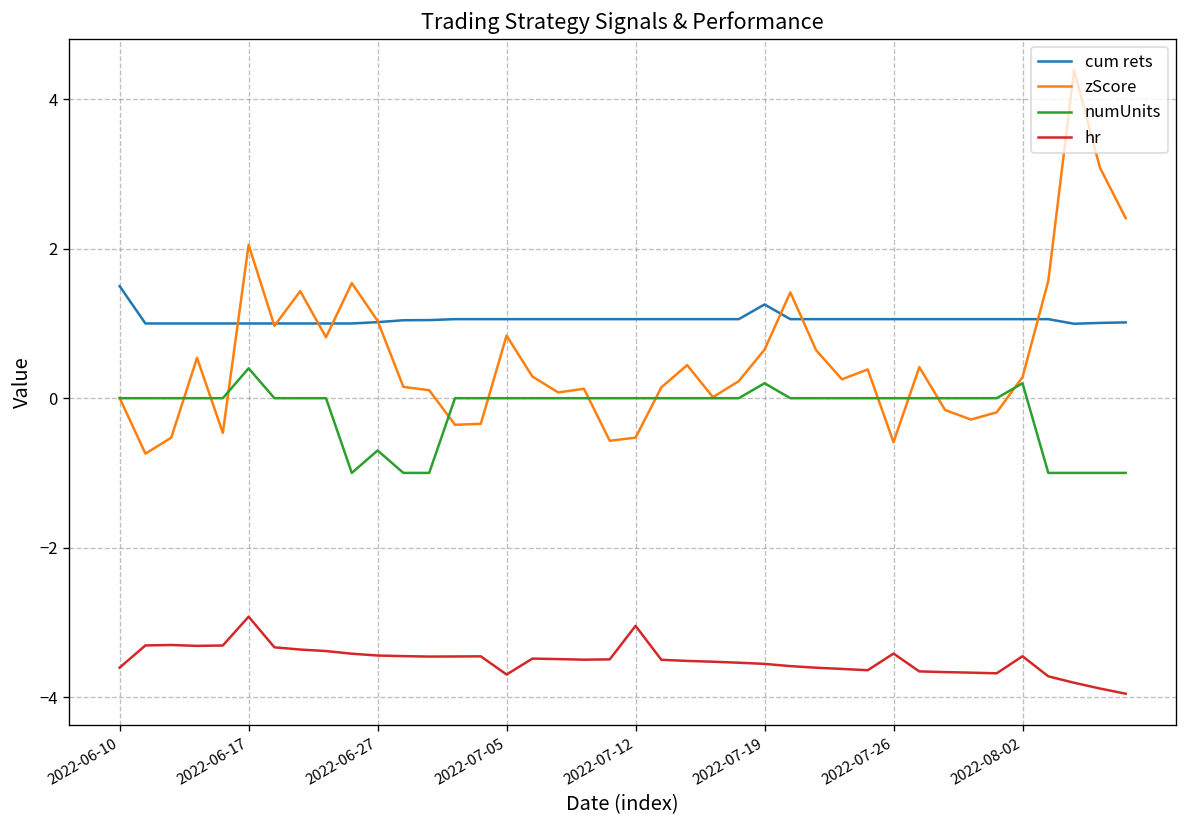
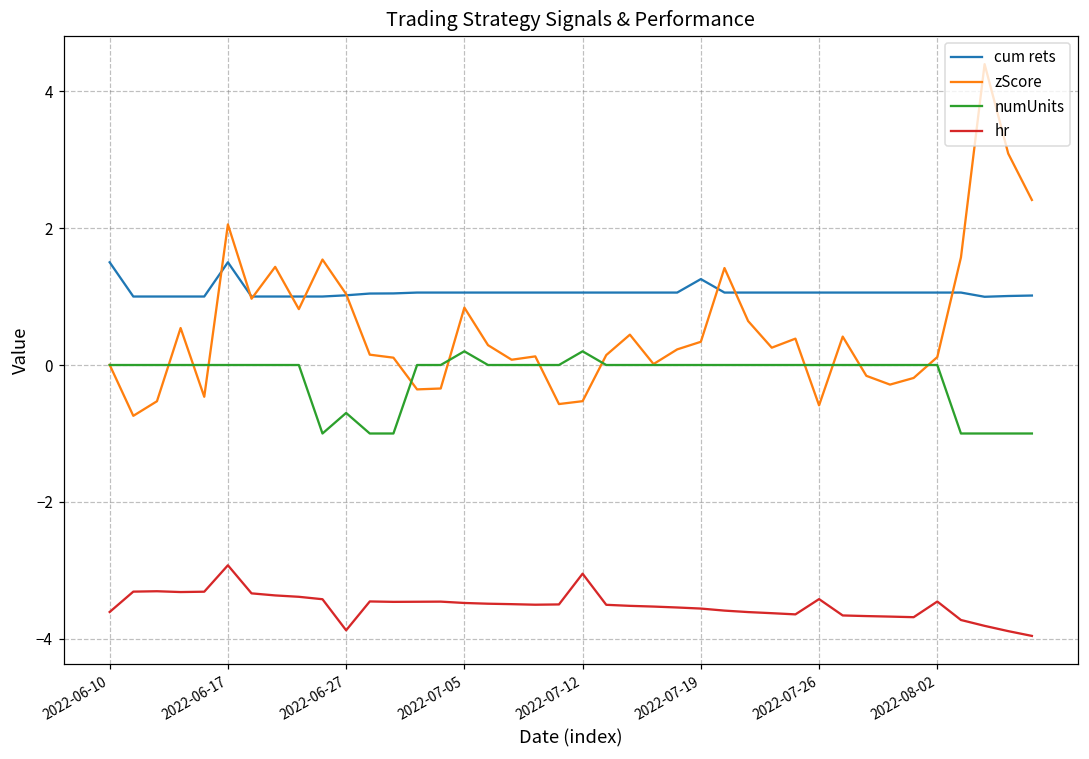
  {
    "cum rets": {
      "2022-06-10": 1.5,
-     "2022-06-17": 1.0,
+     "2022-06-17": 1.5,
      "2022-07-05": 1.1,
      "2022-07-12": 1.1,
      "2022-07-19": 1.3,
      "2022-07-26": 1.1,
      "2022-08-02": 1.1
    },
    "zScore": {
      "2022-06-17": 2.1,
      "2022-07-05": 0.8,
      "2022-07-12": -0.5,
-     "2022-07-19": 0.7,
+     "2022-07-19": 0.3,
      "2022-07-26": -0.6,
-     "2022-08-02": 0.3
+     "2022-08-02": 0.1
    },
    "numUnits": {
-     "2022-06-17": 0.4,
+     "2022-06-17": 0.0,
      "2022-06-27": -0.7,
-     "2022-07-05": 0.0,
-     "2022-07-12": 0.0,
-     "2022-07-19": 0.2,
+     "2022-07-05": 0.2,
+     "2022-07-12": 0.2,
+     "2022-07-19": 0.0,
      "2022-07-26": 0.0,
-     "2022-08-02": 0.2
+     "2022-08-02": 0.0
    },
    "hr": {
      "2022-06-10": -3.6,
      "2022-06-17": -2.9,
-     "2022-06-27": -3.4,
-     "2022-07-05": -3.7,
+     "2022-06-27": -3.9,
+     "2022-07-05": -3.5,
      "2022-07-12": -3.0,
      "2022-07-19": -3.6,
      "2022-07-26": -3.4,
      "2022-08-02": -3.5
    }
  }
